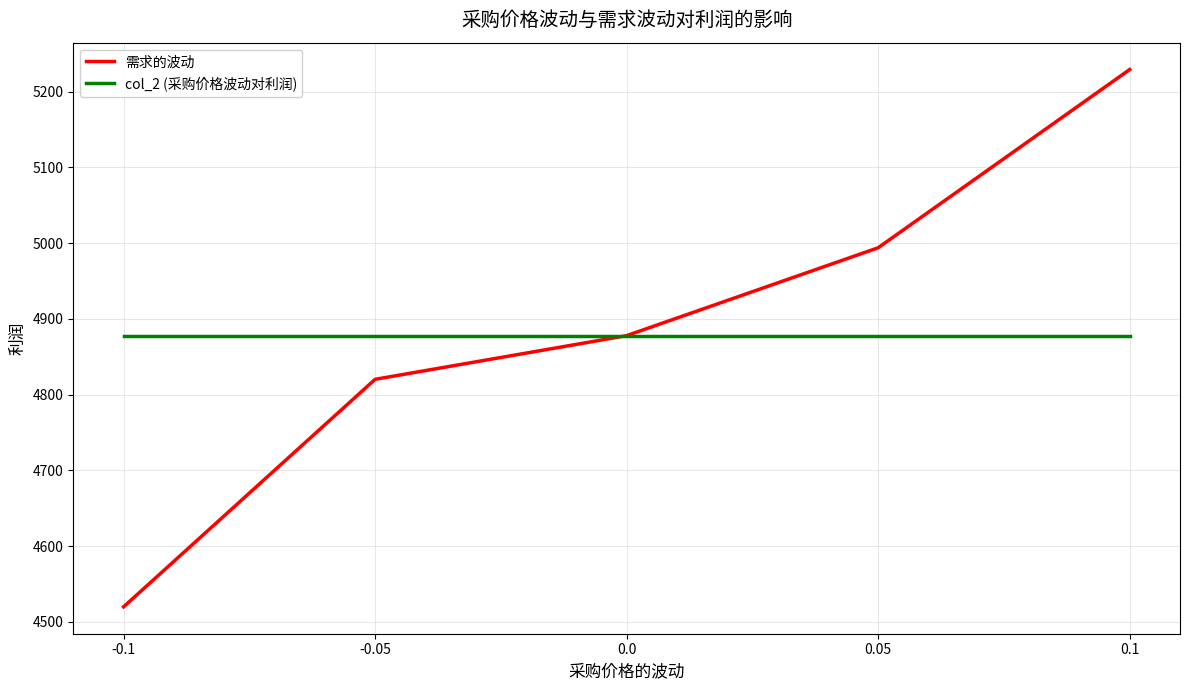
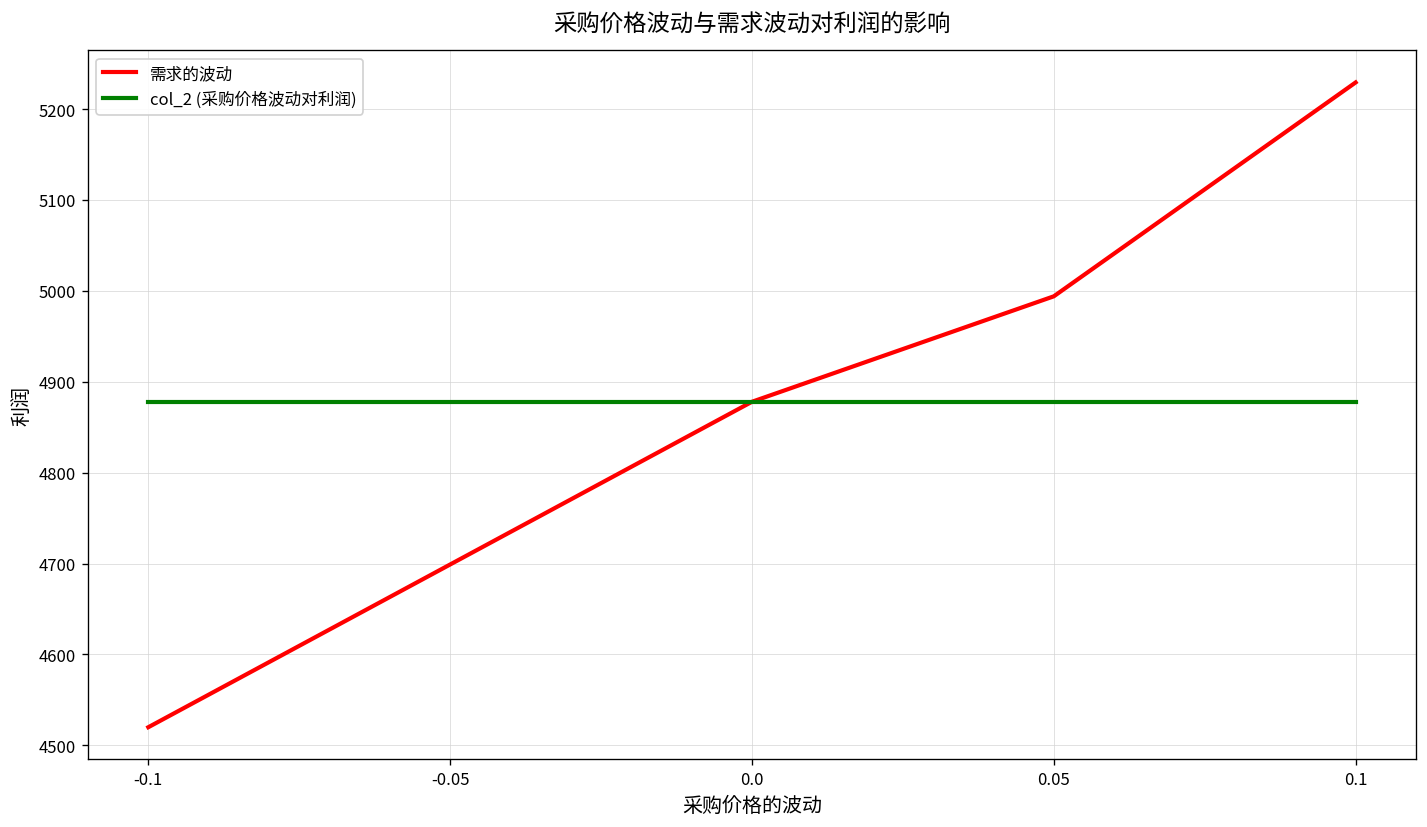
  {
    "需求的波动": {
      "-0.1": 4520,
-     "-0.05": 4820,
+     "-0.05": 4700,
      "0.05": 4990,
      "0.1": 5230
    },
    "col_2 (采购价格波动对利润)": {
      "-0.1": 4880,
      "-0.05": 4880,
      "0.05": 4880,
      "0.1": 4880
    }
  }
